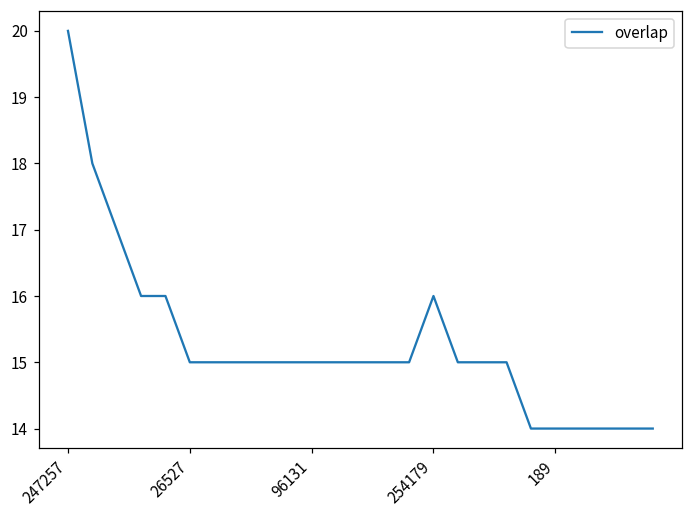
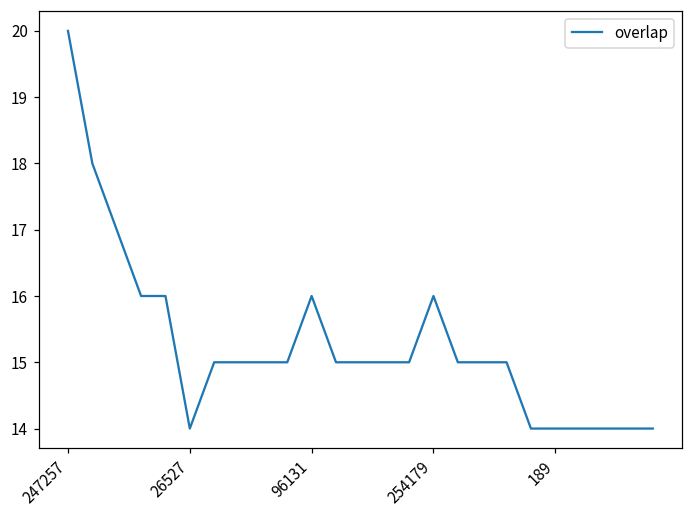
  {
    "247257": 20,
-   "26527": 15,
-   "96131": 15,
+   "26527": 14,
+   "96131": 16,
    "254179": 16,
    "189": 14
  }
